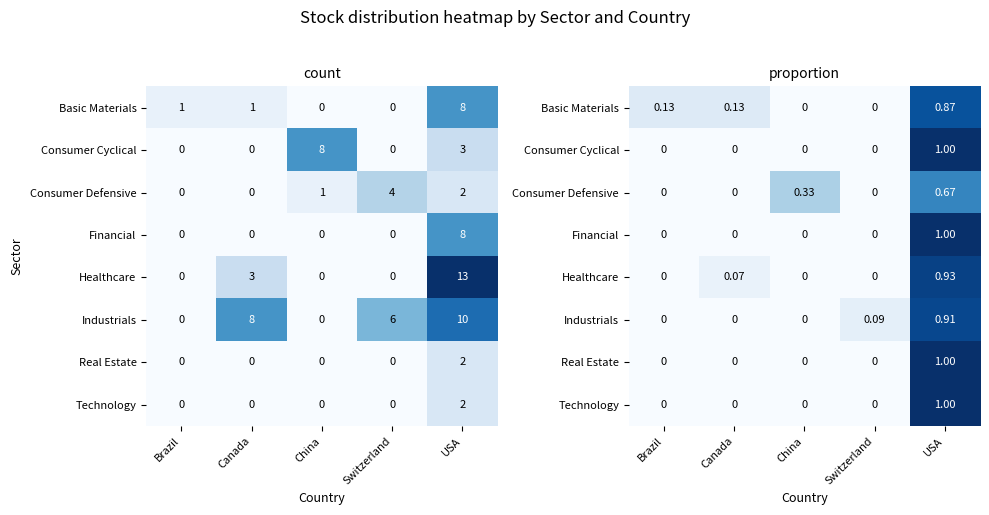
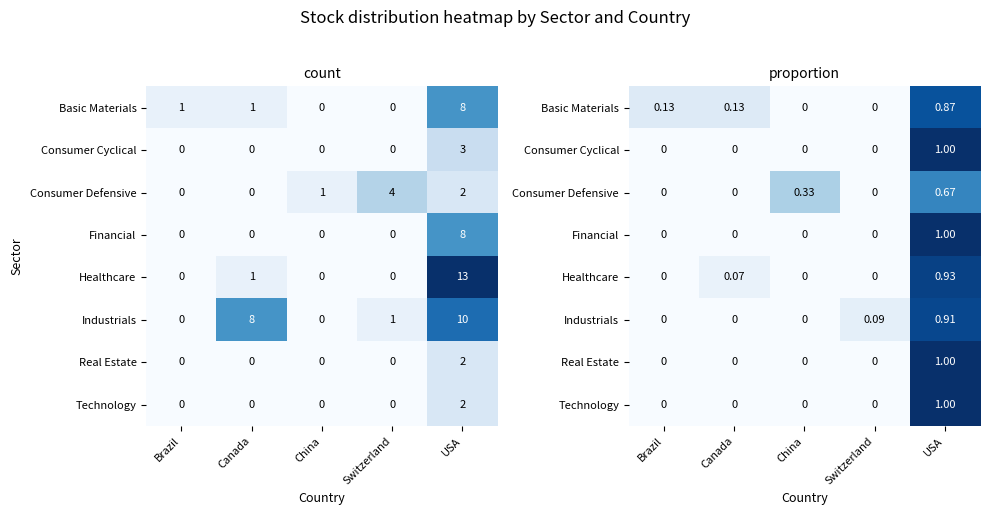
  {
    "count": {
      "Basic Materials": {
        "Brazil": 1,
        "Canada": 1,
        "China": 0,
        "Switzerland": 0,
        "USA": 8
      },
      "Consumer Cyclical": {
        "Brazil": 0,
        "Canada": 0,
-       "China": 8,
+       "China": 0,
        "Switzerland": 0,
        "USA": 3
      },
      "Consumer Defensive": {
        "Brazil": 0,
        "Canada": 0,
        "China": 1,
        "Switzerland": 4,
        "USA": 2
      },
      "Financial": {
        "Brazil": 0,
        "Canada": 0,
        "China": 0,
        "Switzerland": 0,
        "USA": 8
      },
      "Healthcare": {
        "Brazil": 0,
-       "Canada": 3,
+       "Canada": 1,
        "China": 0,
        "Switzerland": 0,
        "USA": 13
      },
      "Industrials": {
        "Brazil": 0,
        "Canada": 8,
        "China": 0,
-       "Switzerland": 6,
+       "Switzerland": 1,
        "USA": 10
      },
      "Real Estate": {
        "Brazil": 0,
        "Canada": 0,
        "China": 0,
        "Switzerland": 0,
        "USA": 2
      },
      "Technology": {
        "Brazil": 0,
        "Canada": 0,
        "China": 0,
        "Switzerland": 0,
        "USA": 2
      }
    },
    "proportion": {
      "Basic Materials": {
        "Brazil": 0.13,
        "Canada": 0.13,
        "China": 0,
        "Switzerland": 0,
        "USA": 0.87
      },
      "Consumer Cyclical": {
        "Brazil": 0,
        "Canada": 0,
        "China": 0,
        "Switzerland": 0,
        "USA": 1.00
      },
      "Consumer Defensive": {
        "Brazil": 0,
        "Canada": 0,
        "China": 0.33,
        "Switzerland": 0,
        "USA": 0.67
      },
      "Financial": {
        "Brazil": 0,
        "Canada": 0,
        "China": 0,
        "Switzerland": 0,
        "USA": 1.00
      },
      "Healthcare": {
        "Brazil": 0,
        "Canada": 0.07,
        "China": 0,
        "Switzerland": 0,
        "USA": 0.93
      },
      "Industrials": {
        "Brazil": 0,
        "Canada": 0,
        "China": 0,
        "Switzerland": 0.09,
        "USA": 0.91
      },
      "Real Estate": {
        "Brazil": 0,
        "Canada": 0,
        "China": 0,
        "Switzerland": 0,
        "USA": 1.00
      },
      "Technology": {
        "Brazil": 0,
        "Canada": 0,
        "China": 0,
        "Switzerland": 0,
        "USA": 1.00
      }
    }
  }
